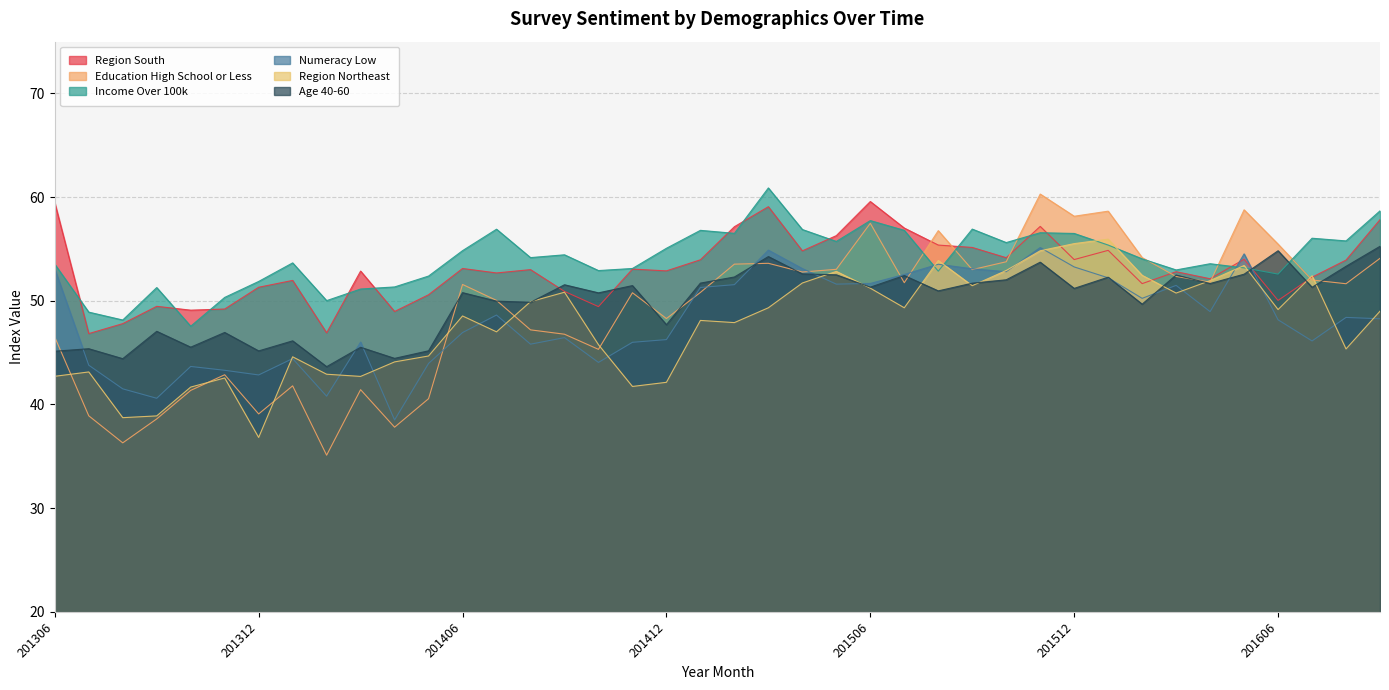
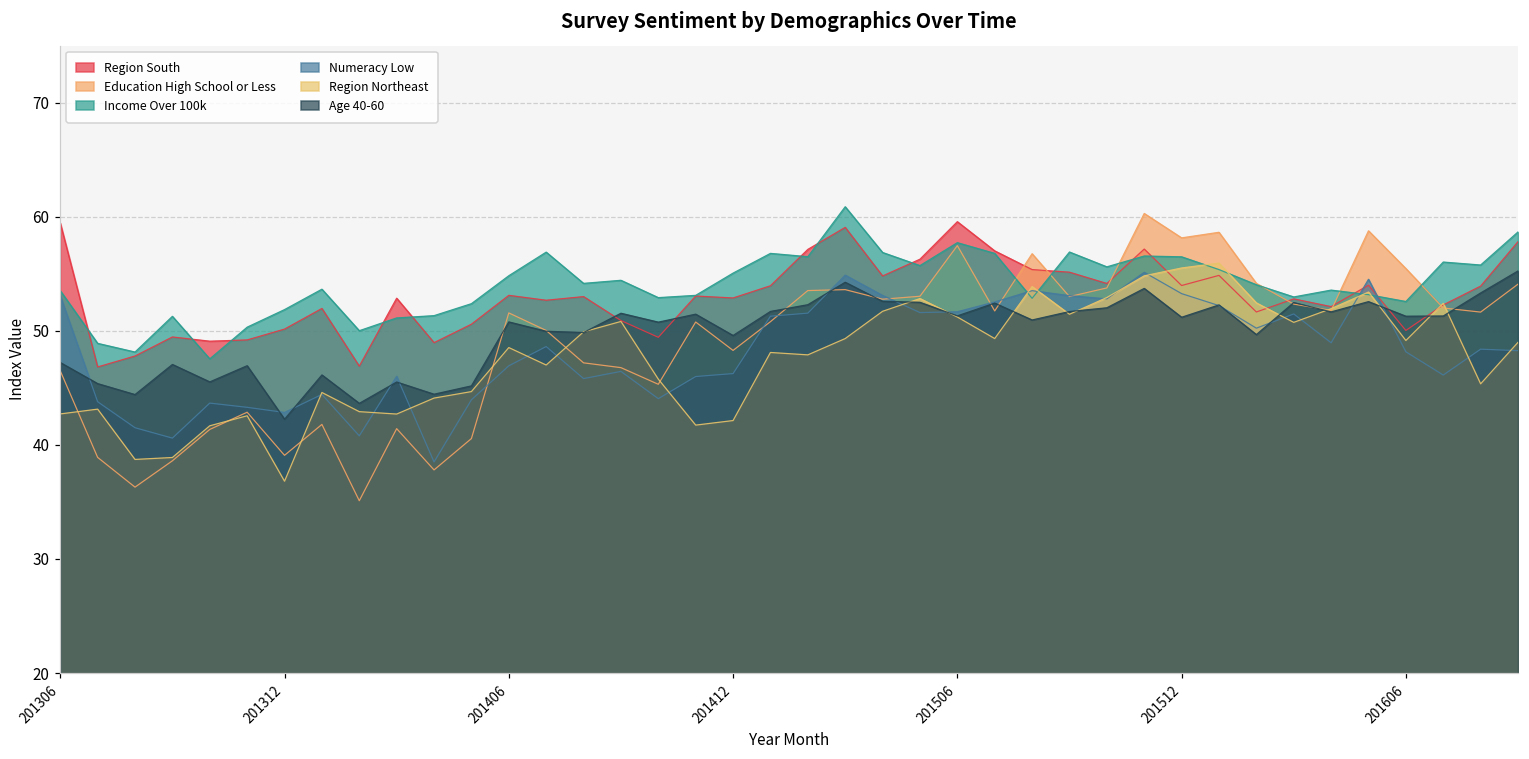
  {
    "Region South": {
      "201306": 59.5,
-     "201312": 51.3,
+     "201312": 50.2,
      "201406": 53.1,
      "201412": 52.9,
      "201506": 59.6,
      "201512": 54.0,
      "201606": 50.0
    },
    "Age 40-60": {
-     "201306": 45.1,
-     "201312": 45.2,
+     "201306": 47.2,
+     "201312": 42.3,
      "201406": 50.8,
-     "201412": 47.7,
+     "201412": 49.6,
      "201512": 51.2,
-     "201606": 54.8
+     "201606": 51.3
    }
  }
